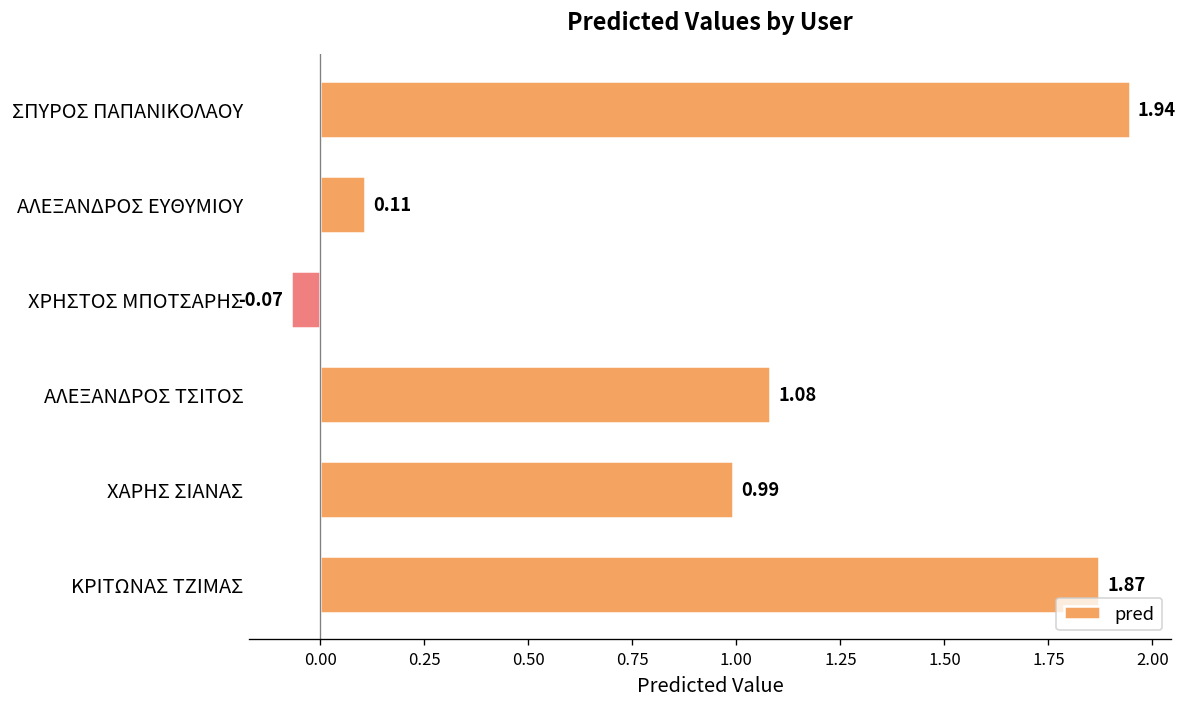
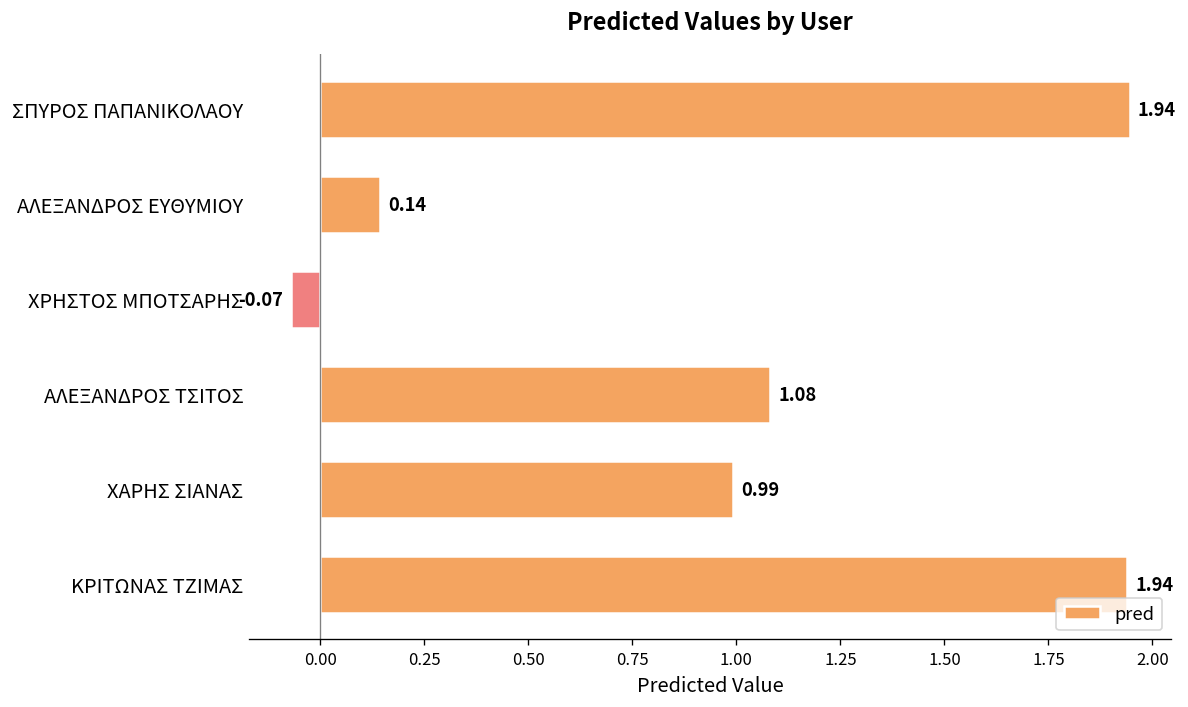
  {
    "ΣΠΥΡΟΣ ΠΑΠΑΝΙΚΟΛΑΟΥ": 1.94,
-   "ΑΛΕΞΑΝΔΡΟΣ ΕΥΘΥΜΙΟΥ": 0.11,
+   "ΑΛΕΞΑΝΔΡΟΣ ΕΥΘΥΜΙΟΥ": 0.14,
    "ΧΡΗΣΤΟΣ ΜΠΟΤΣΑΡΗΣ": -0.07,
    "ΑΛΕΞΑΝΔΡΟΣ ΤΣΙΤΟΣ": 1.08,
    "ΧΑΡΗΣ ΣΙΑΝΑΣ": 0.99,
-   "ΚΡΙΤΩΝΑΣ ΤΖΙΜΑΣ": 1.87
+   "ΚΡΙΤΩΝΑΣ ΤΖΙΜΑΣ": 1.94
  }
